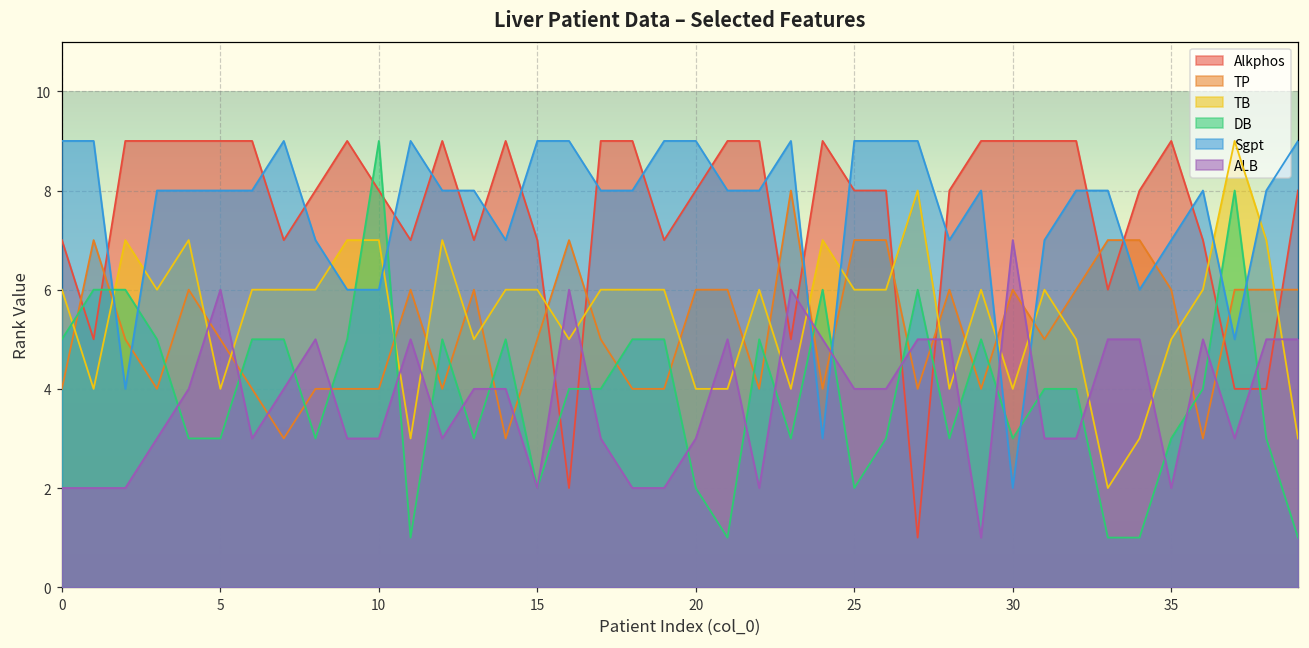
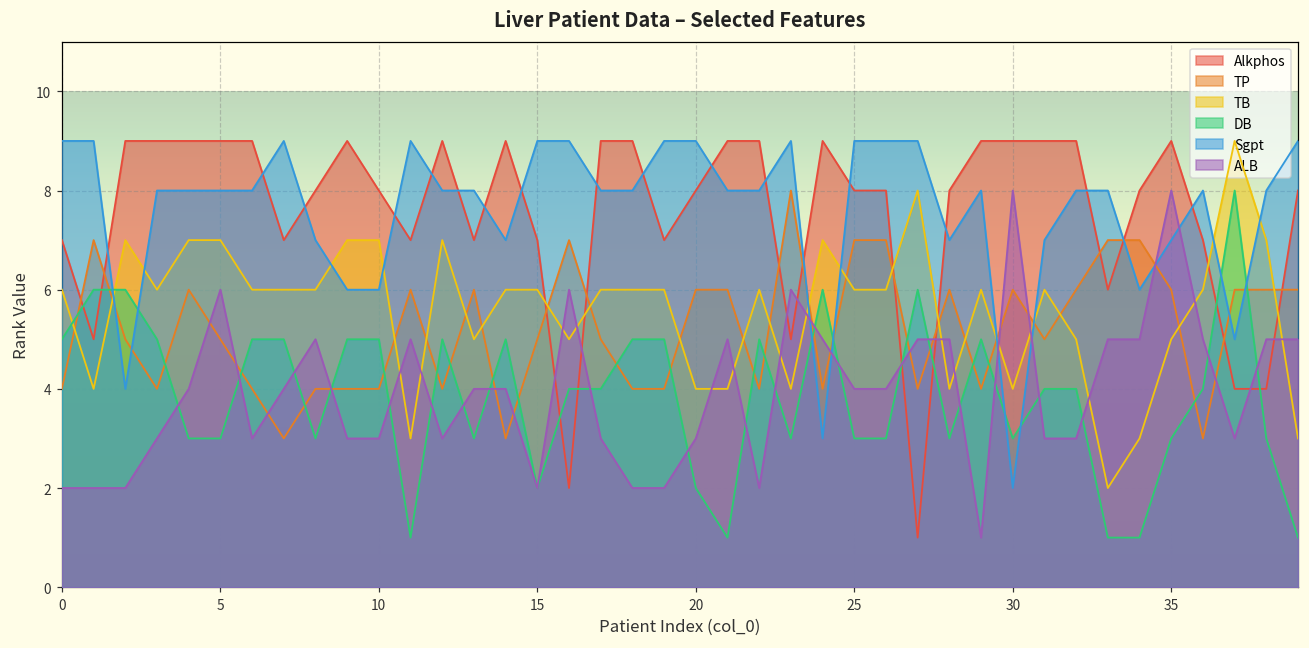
  {
    "TB": {
      "0": 6,
-     "5": 4,
+     "5": 7,
      "10": 7,
      "15": 6,
      "20": 4,
      "25": 6,
      "30": 4,
      "35": 5
    },
    "DB": {
      "0": 5,
      "5": 3,
-     "10": 9,
+     "10": 5,
      "20": 2,
-     "25": 2,
+     "25": 3,
      "30": 3,
      "35": 3
    },
    "Sgpt": {
      "0": 9,
      "5": 8,
      "10": 6,
      "15": 9,
      "20": 9,
      "25": 9,
      "30": 2,
      "35": 7
    },
    "ALB": {
      "0": 2,
      "5": 6,
      "10": 3,
      "20": 3,
      "25": 4,
-     "30": 7,
-     "35": 2
+     "30": 8,
+     "35": 8
    }
  }
